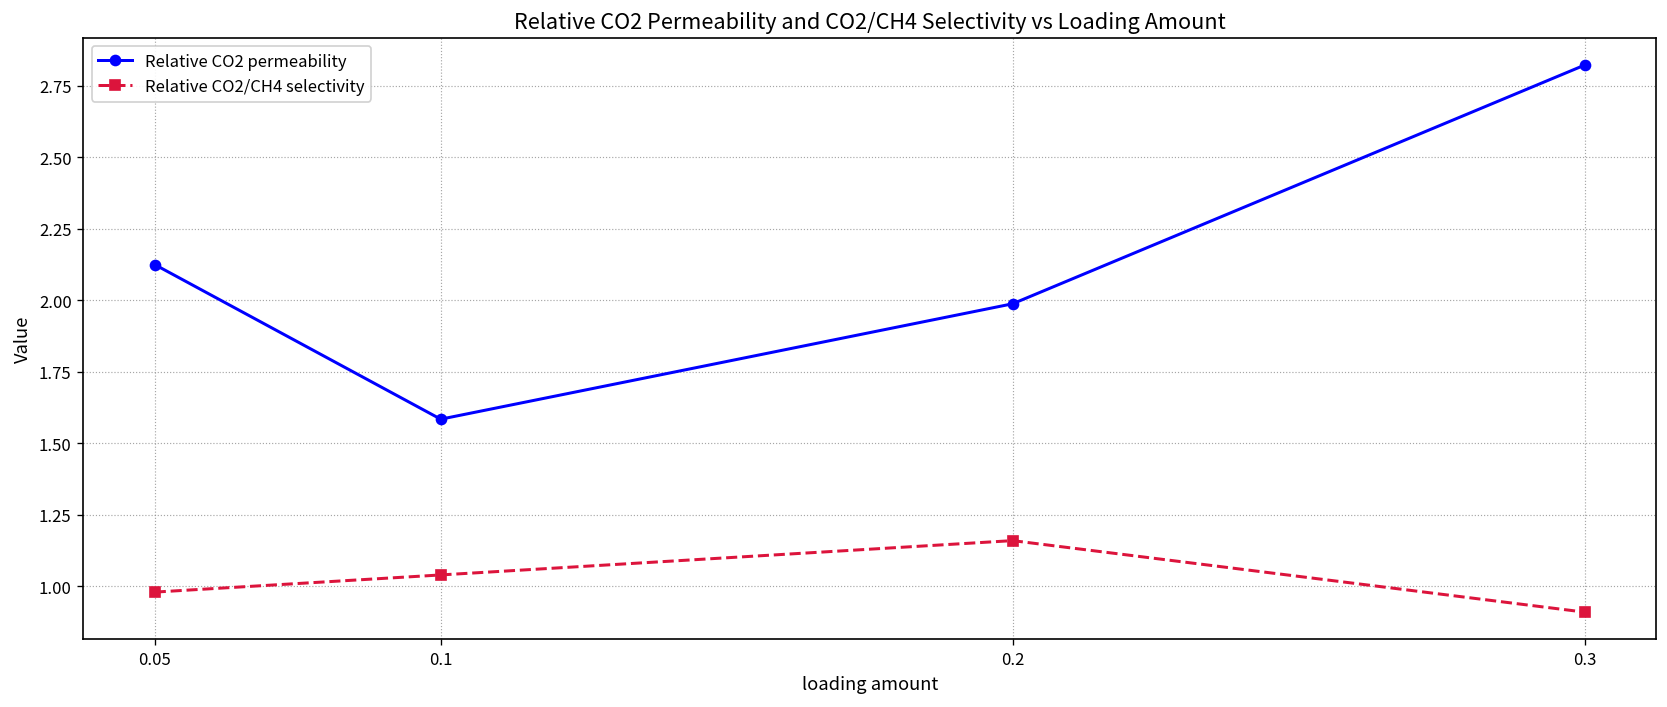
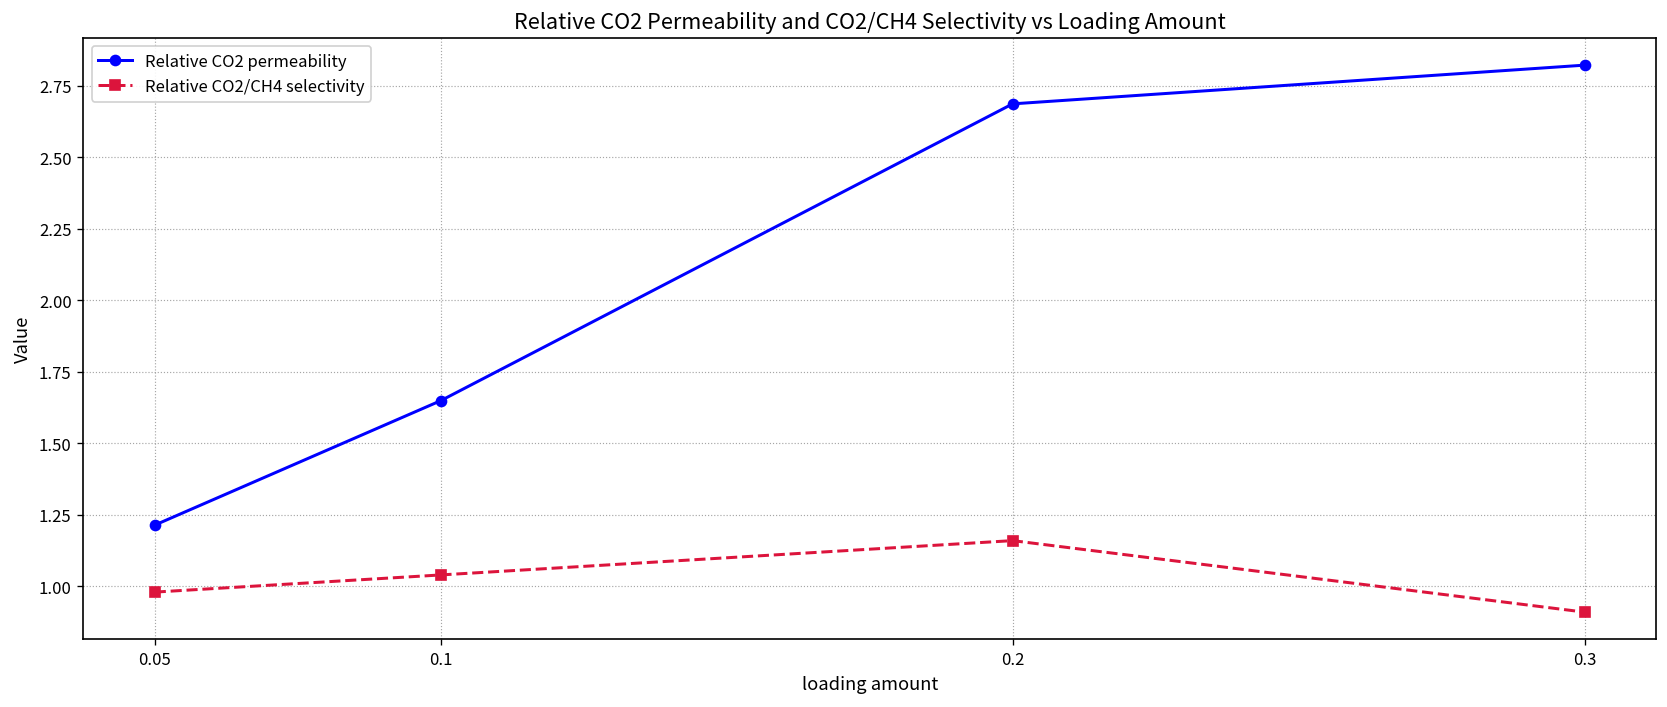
  {
    "Relative CO2 permeability": {
-     "0.05": 2.13,
-     "0.1": 1.58,
-     "0.2": 1.99,
+     "0.05": 1.21,
+     "0.1": 1.65,
+     "0.2": 2.69,
      "0.3": 2.82
    },
    "Relative CO2/CH4 selectivity": {
      "0.05": 0.98,
      "0.1": 1.04,
      "0.2": 1.16,
      "0.3": 0.91
    }
  }
